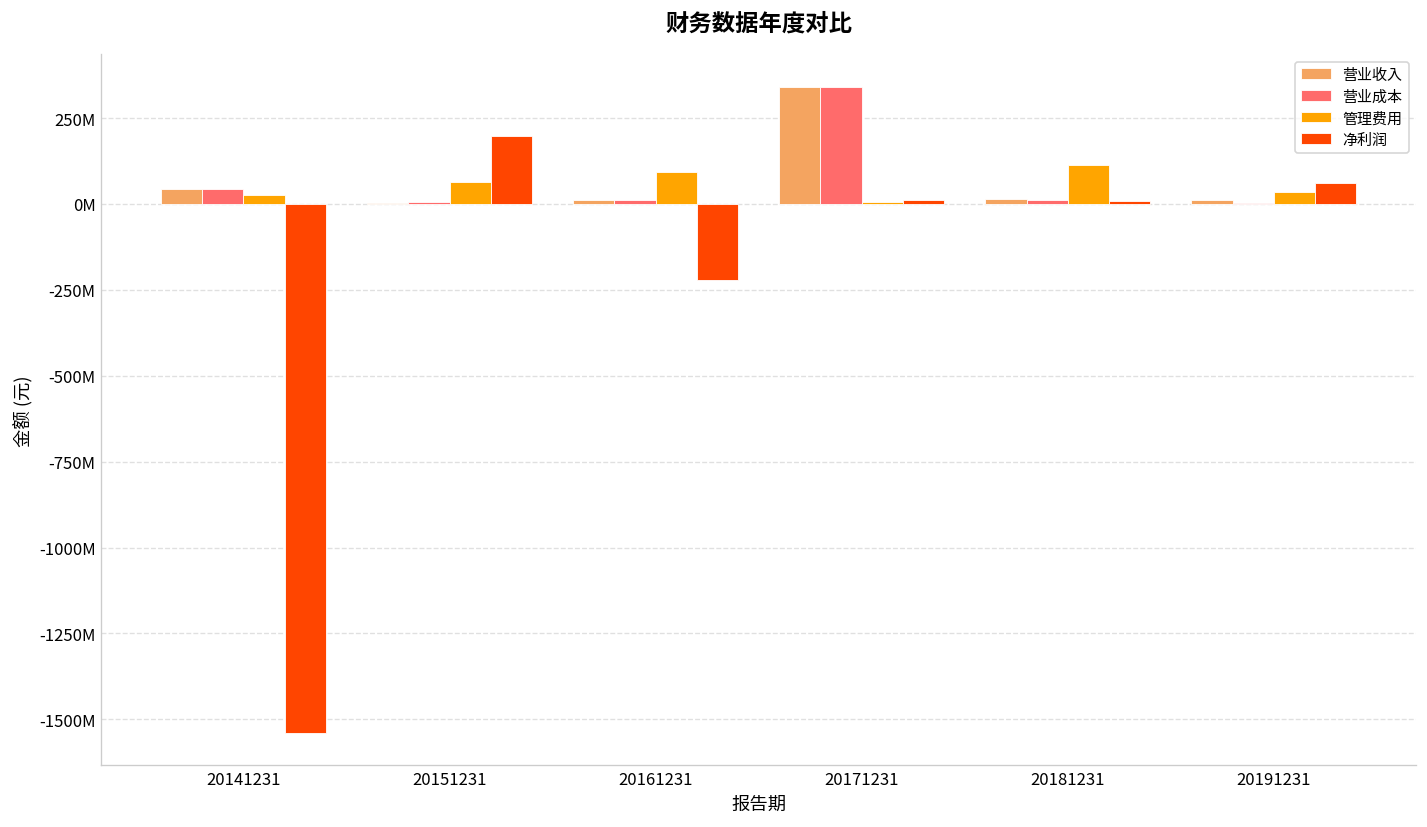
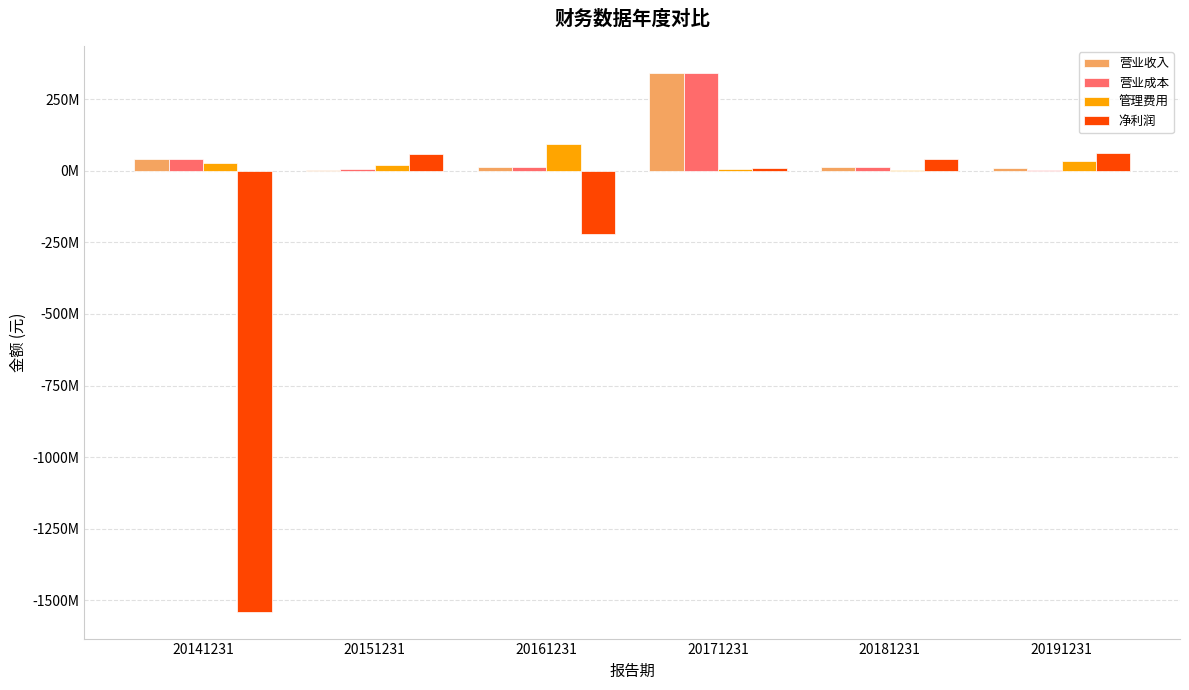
  {
    "管理费用": {
      "20141231": 30000000,
-     "20151231": 60000000,
+     "20151231": 20000000,
      "20161231": 90000000,
-     "20181231": 110000000,
+     "20181231": 0,
      "20191231": 30000000
    },
    "净利润": {
      "20141231": -1540000000,
-     "20151231": 200000000,
+     "20151231": 60000000,
      "20161231": -220000000,
      "20171231": 10000000,
-     "20181231": 10000000,
+     "20181231": 40000000,
      "20191231": 60000000
    }
  }
